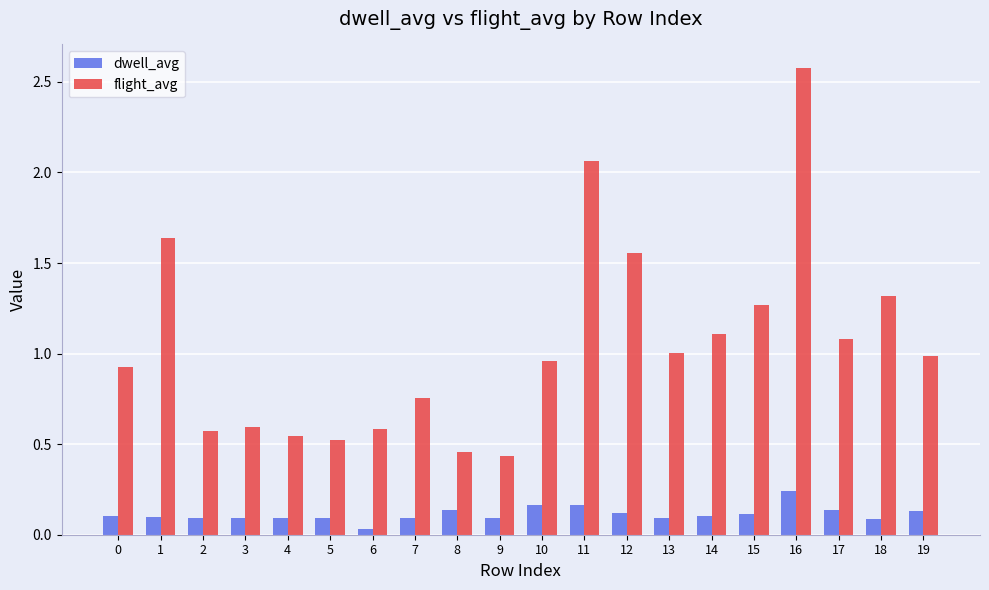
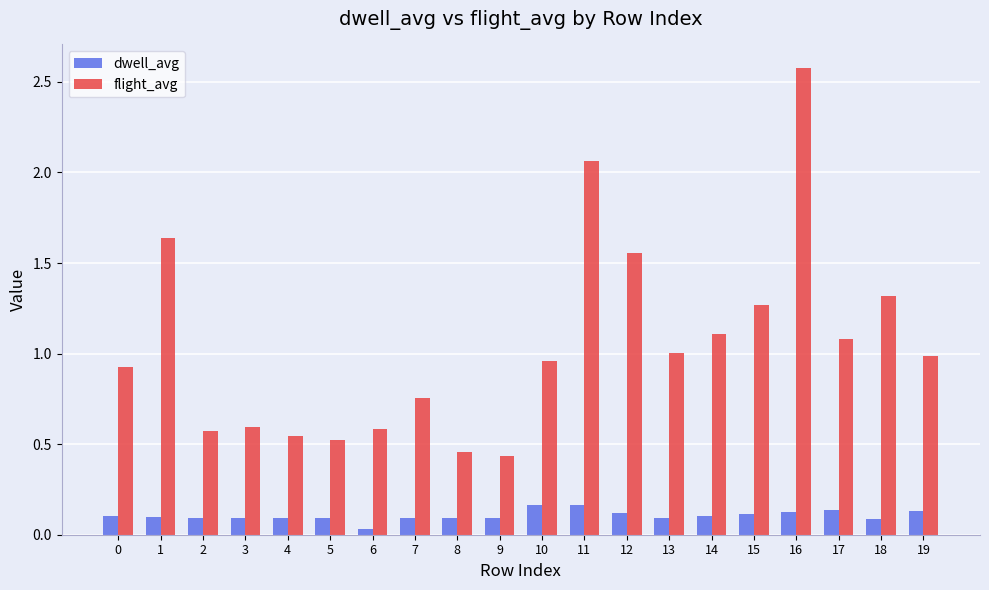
  {
    "dwell_avg": {
      "0": 0.11,
      "1": 0.10,
      "2": 0.09,
      "3": 0.09,
      "4": 0.10,
      "5": 0.09,
      "6": 0.03,
      "7": 0.09,
-     "8": 0.14,
+     "8": 0.09,
      "9": 0.09,
      "10": 0.17,
      "11": 0.17,
      "12": 0.12,
      "13": 0.09,
      "14": 0.10,
      "15": 0.12,
-     "16": 0.24,
+     "16": 0.13,
      "17": 0.14,
      "18": 0.09,
      "19": 0.13
    },
    "flight_avg": {
      "0": 0.93,
      "1": 1.64,
      "2": 0.57,
      "3": 0.59,
      "4": 0.55,
      "5": 0.52,
      "6": 0.59,
      "7": 0.75,
      "8": 0.46,
      "9": 0.43,
      "10": 0.96,
      "11": 2.06,
      "12": 1.56,
      "13": 1.00,
      "14": 1.11,
      "15": 1.27,
      "16": 2.58,
      "17": 1.08,
      "18": 1.32,
      "19": 0.98
    }
  }
